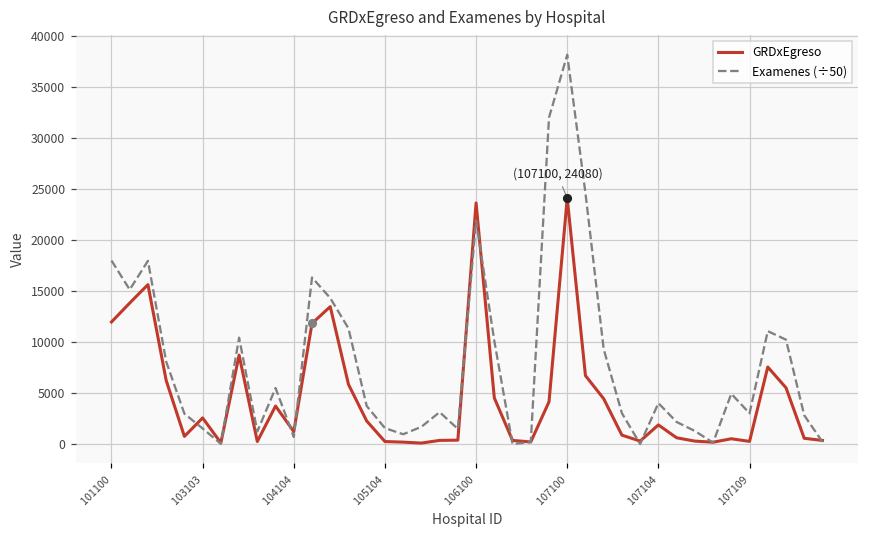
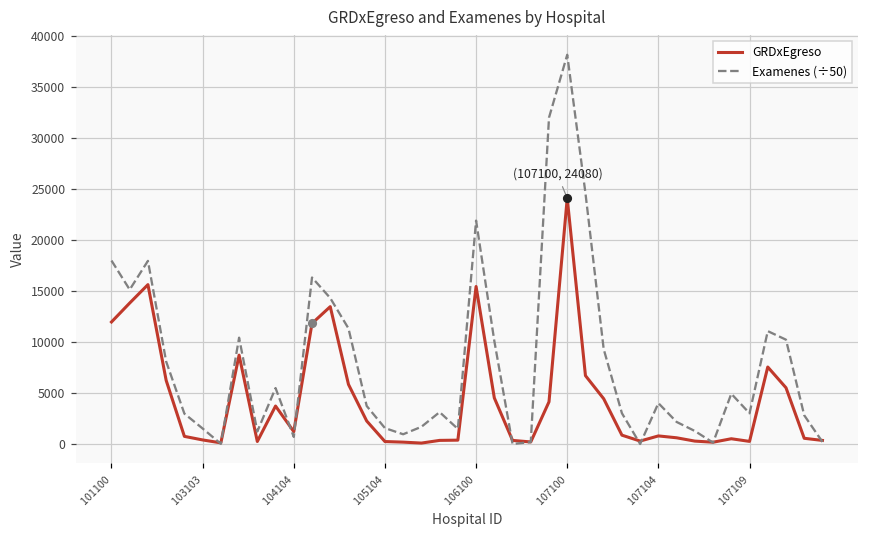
  {
    "GRDxEgreso": {
      "101100": 12000,
-     "103103": 3000,
+     "103103": 0,
      "104104": 1000,
      "105104": 0,
-     "106100": 24000,
-     "107104": 2000,
+     "106100": 15000,
+     "107104": 1000,
      "107109": 0
    }
  }
